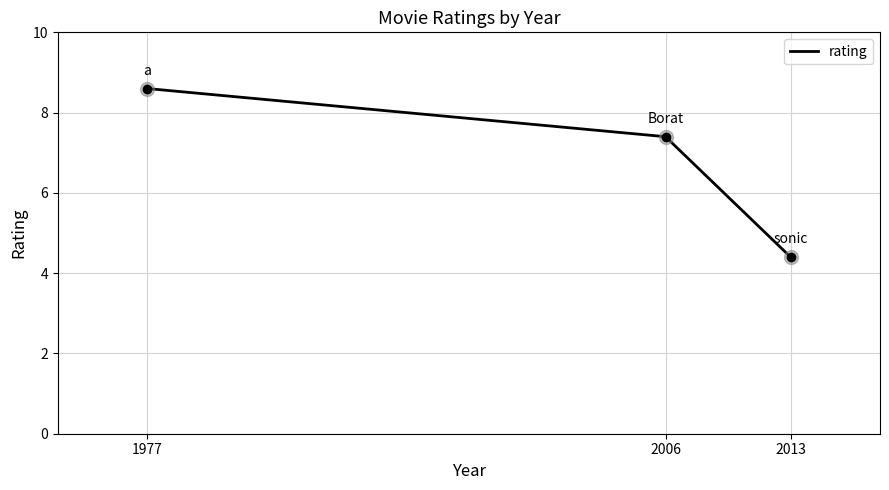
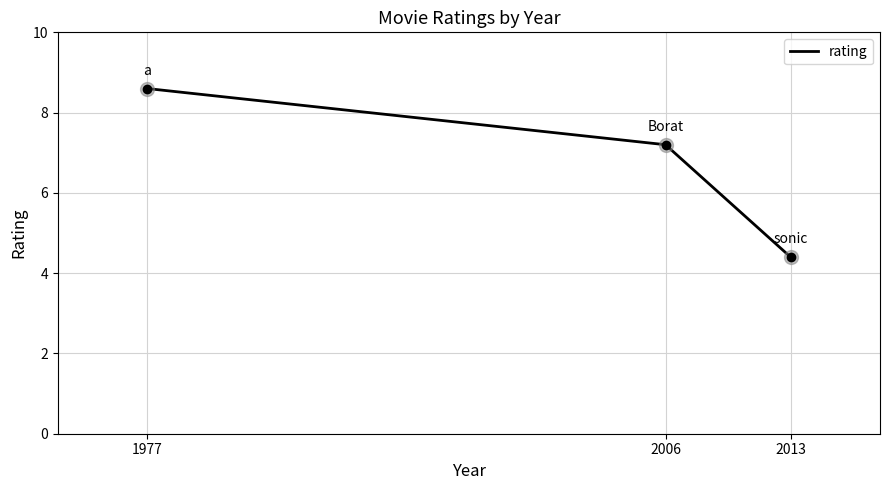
  {
    "1977": 8.6,
-   "2006": 7.4,
+   "2006": 7.2,
    "2013": 4.4
  }
